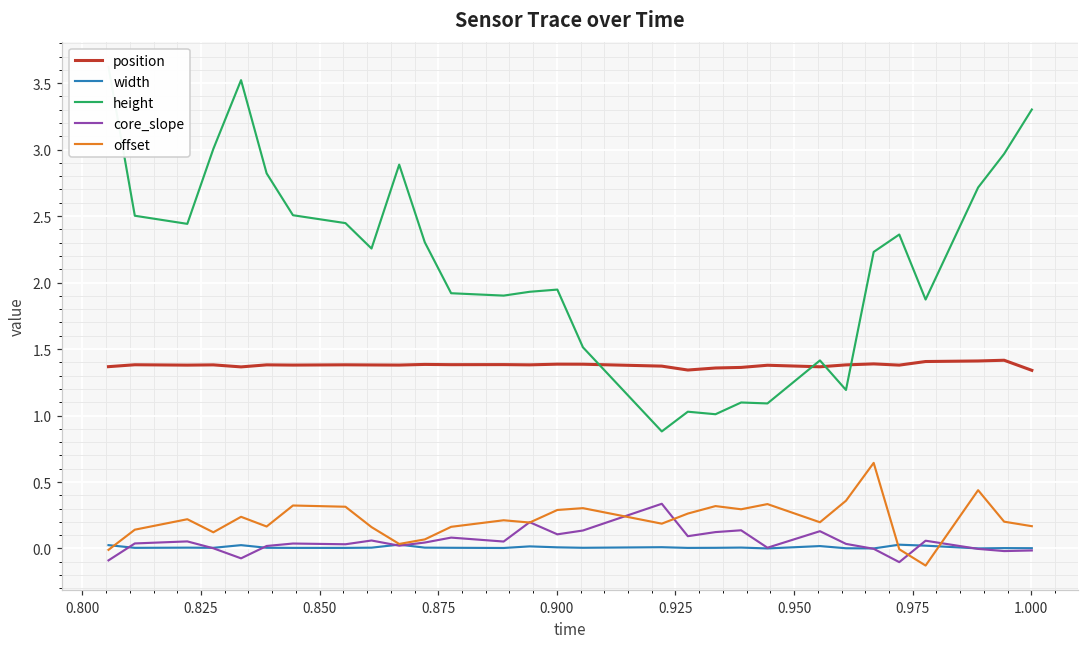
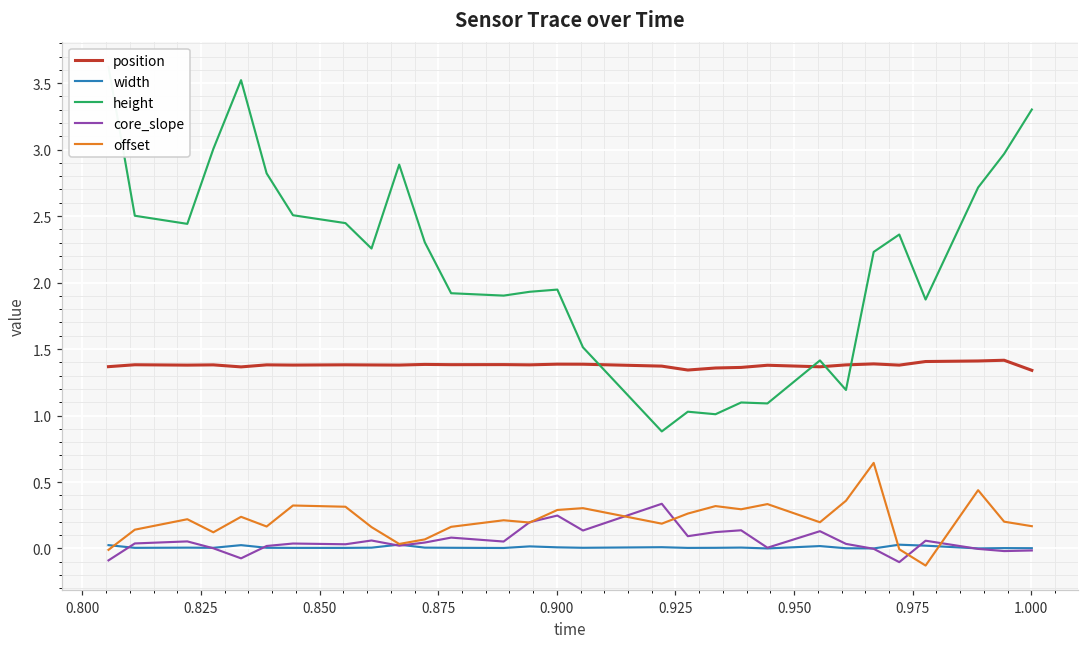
  {
    "position": {
      "0.900": 1.39,
      "1.000": 1.34
    },
    "width": {
      "0.900": 0.01
    },
    "height": {
      "0.900": 1.95,
      "1.000": 3.30
    },
    "core_slope": {
-     "0.900": 0.11
+     "0.900": 0.25
    },
    "offset": {
      "0.900": 0.29,
      "1.000": 0.17
    }
  }
